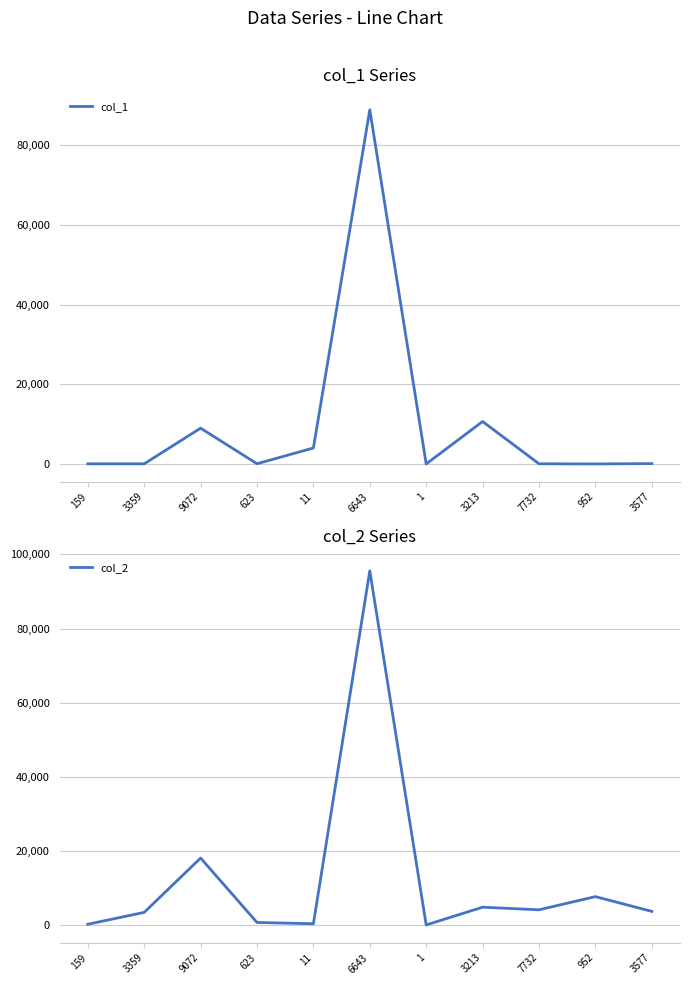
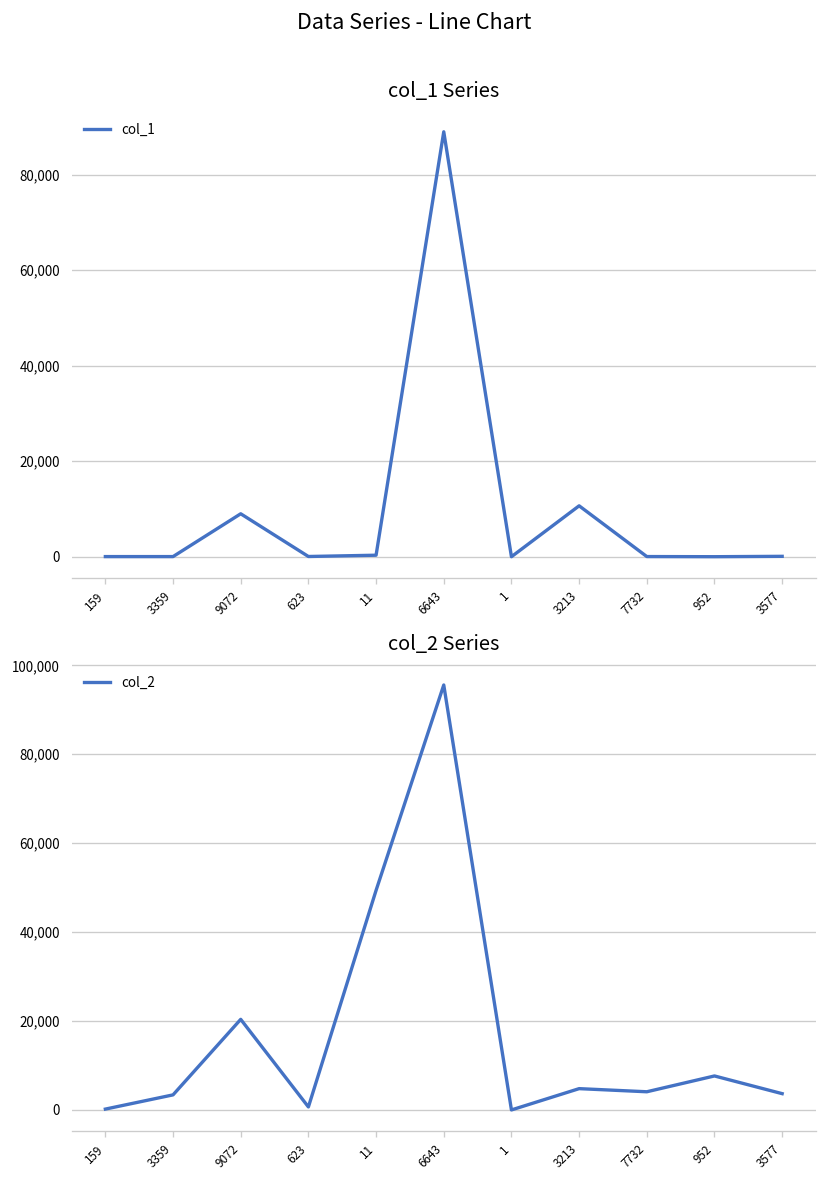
  {
    "col_1 Series": {
      "159": "0",
      "3359": "0",
      "9072": "9,000",
      "623": "0",
-     "11": "4,000",
+     "11": "0",
      "6643": "89,000",
      "1": "0",
      "3213": "11,000",
      "7732": "0",
      "952": "0",
      "3577": "0"
    },
    "col_2 Series": {
      "159": "0",
      "3359": "3,000",
-     "9072": "18,000",
+     "9072": "20,000",
      "623": "1,000",
-     "11": "0",
+     "11": "49,000",
      "6643": "96,000",
      "1": "0",
      "3213": "5,000",
      "7732": "4,000",
      "952": "8,000",
      "3577": "4,000"
    }
  }
